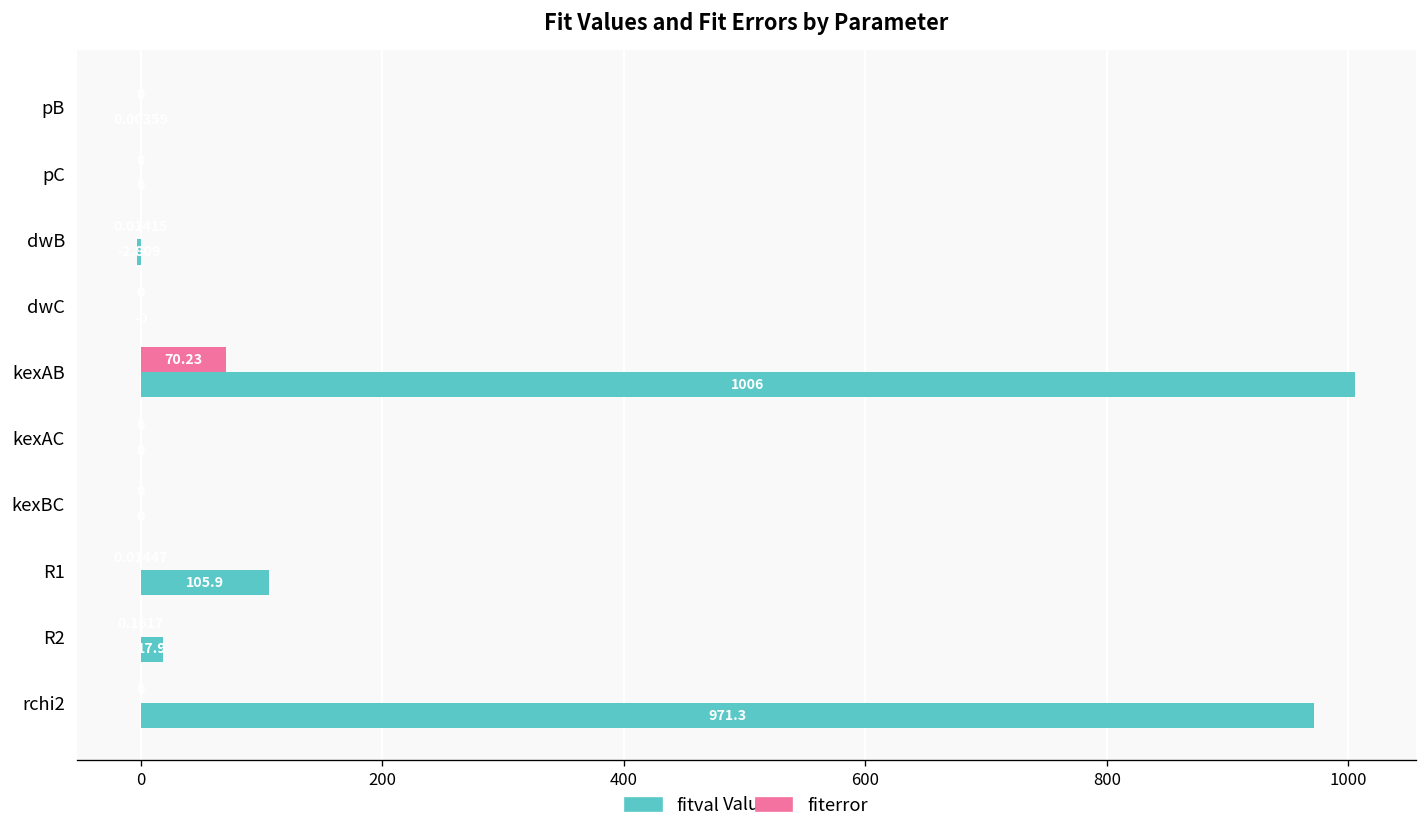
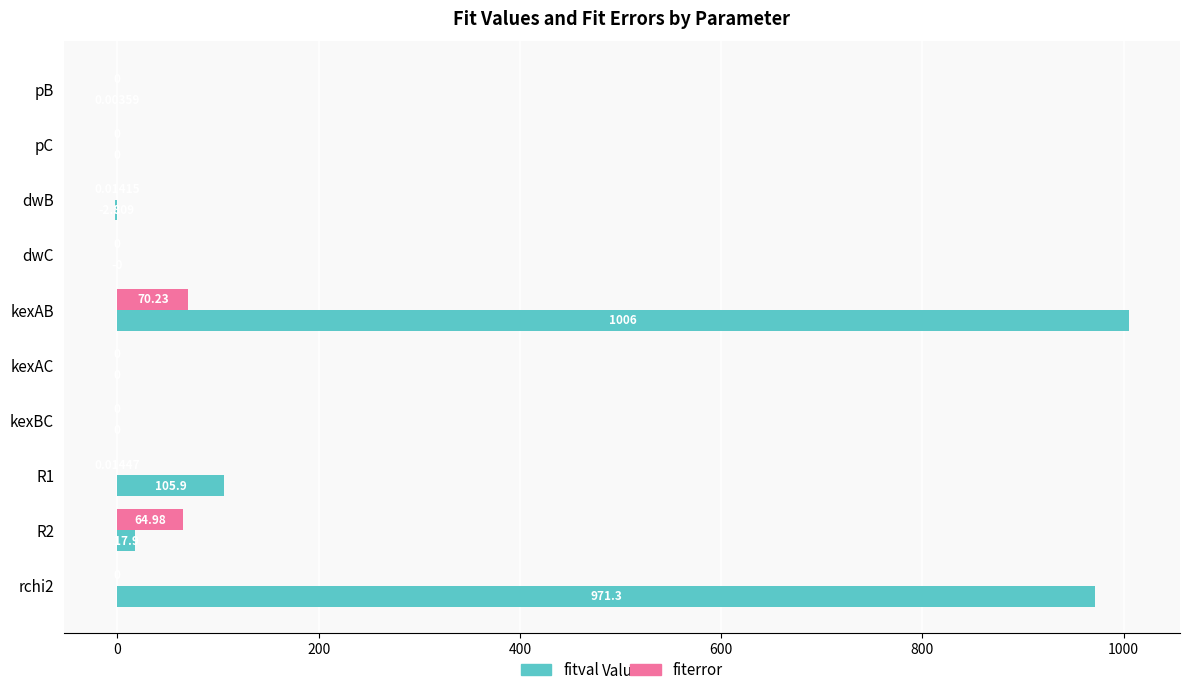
  {
    "fitval": {
      "kexAB": 1006,
      "R1": 105.9,
      "R2": 17.9,
      "rchi2": 971.3
    },
    "fiterror": {
      "pB": 0,
      "pC": 0,
      "dwC": 0,
      "kexAC": 0,
      "kexBC": 0,
-     "R2": 0,
+     "R2": 65,
      "rchi2": 0
    }
  }
